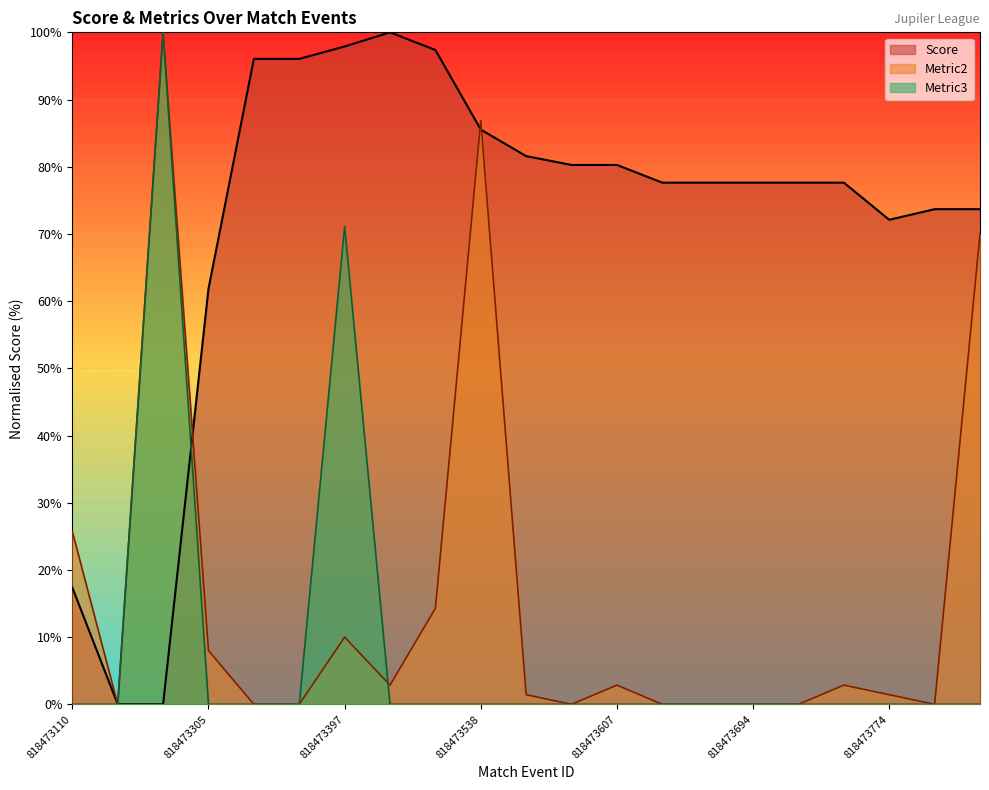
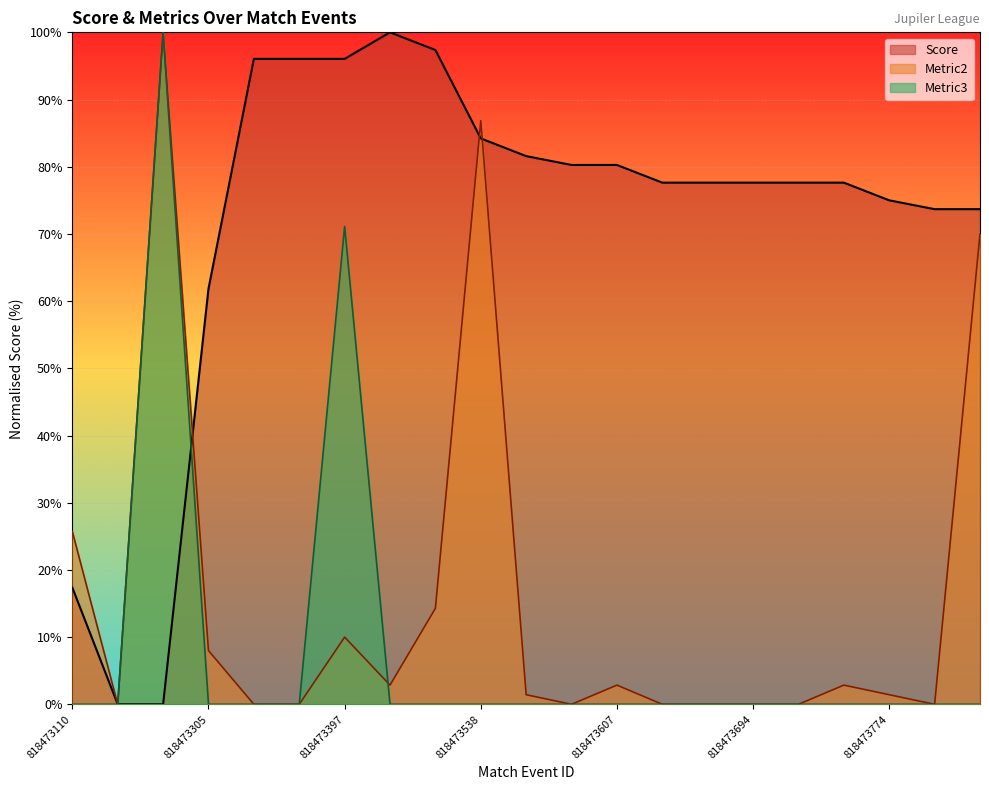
  {
    "Score": {
      "818473110": "17%",
      "818473305": "62%",
-     "818473397": "98%",
-     "818473538": "86%",
+     "818473397": "96%",
+     "818473538": "84%",
      "818473607": "80%",
      "818473694": "78%",
-     "818473774": "72%"
+     "818473774": "75%"
    },
    "Metric2": {
      "818473110": "26%",
      "818473305": "8%",
      "818473397": "10%",
      "818473538": "87%",
      "818473607": "3%",
      "818473774": "1%"
    },
    "Metric3": {
      "818473110": "0%",
      "818473305": "0%",
      "818473397": "71%",
      "818473538": "0%",
      "818473607": "0%",
      "818473774": "0%"
    }
  }
